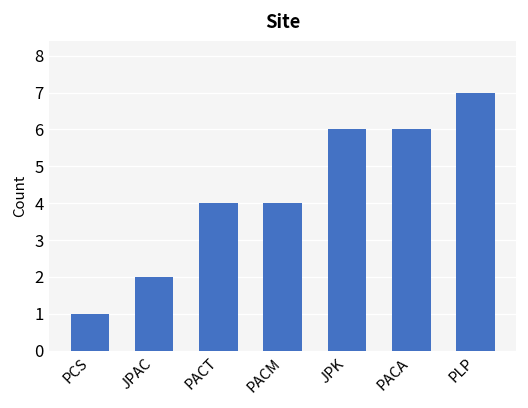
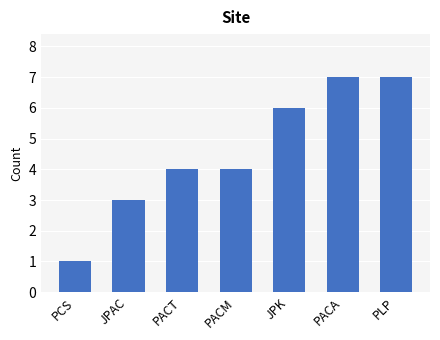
  {
    "PCS": 1,
-   "JPAC": 2,
+   "JPAC": 3,
    "PACT": 4,
    "PACM": 4,
    "JPK": 6,
-   "PACA": 6,
+   "PACA": 7,
    "PLP": 7
  }
